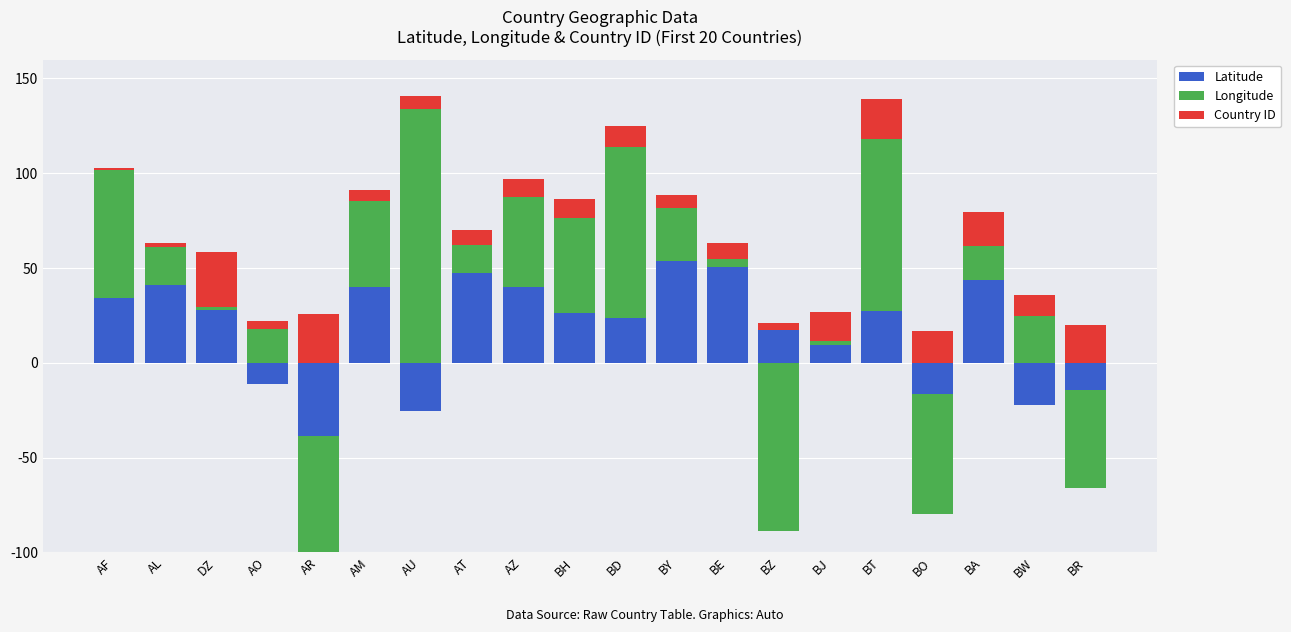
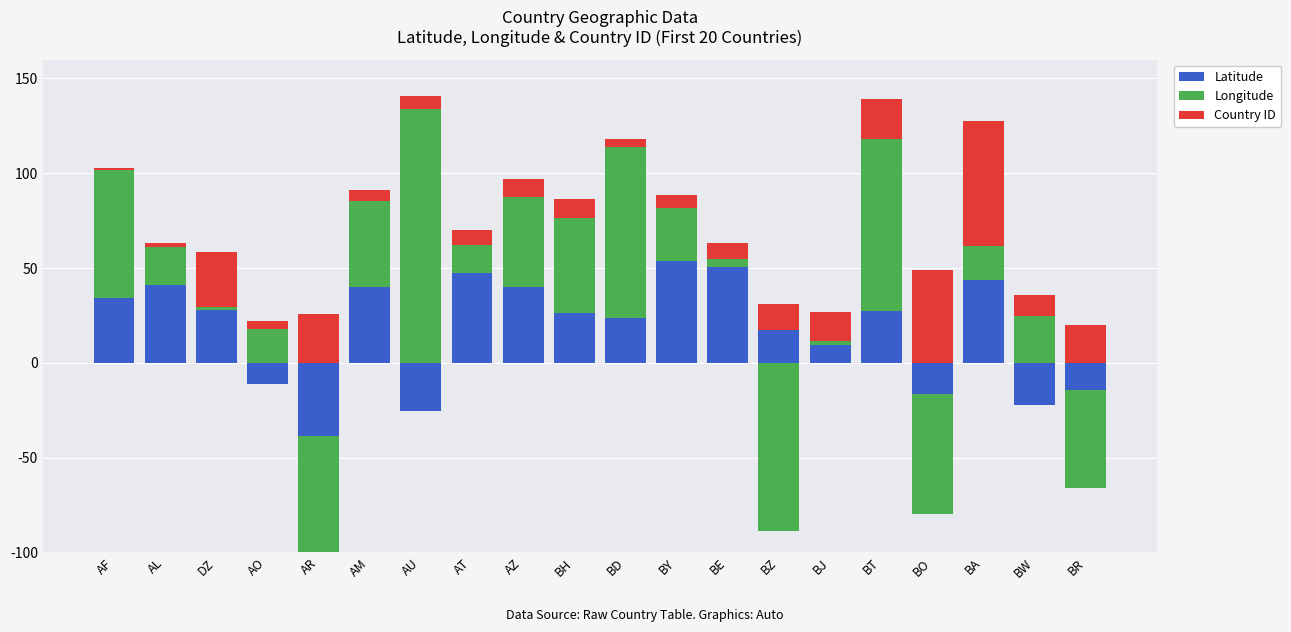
  {
    "Country ID": {
      "AL": 2,
      "DZ": 29,
      "AO": 4,
      "AR": 26,
      "AM": 6,
      "AU": 7,
      "AT": 8,
      "AZ": 9,
      "BH": 10,
-     "BD": 11,
+     "BD": 4,
      "BY": 7,
      "BE": 8,
-     "BZ": 4,
+     "BZ": 14,
      "BJ": 15,
      "BT": 21,
-     "BO": 17,
-     "BA": 18,
+     "BO": 49,
+     "BA": 66,
      "BW": 11,
      "BR": 20
    }
  }
